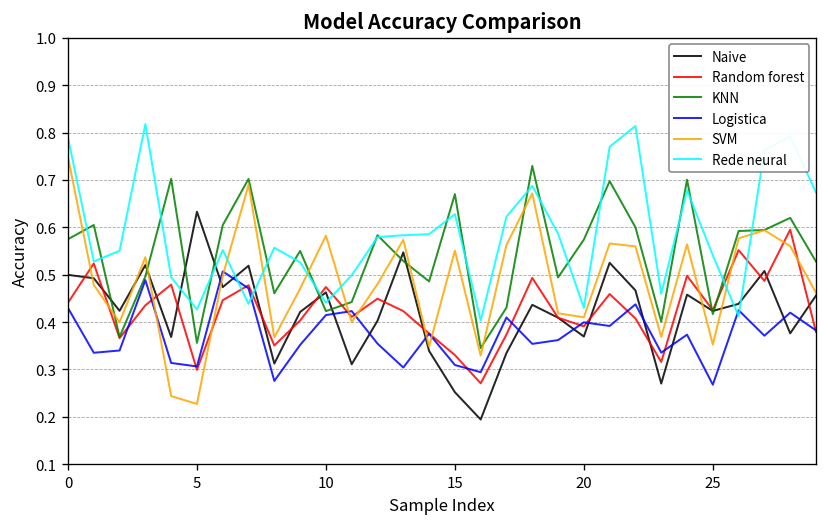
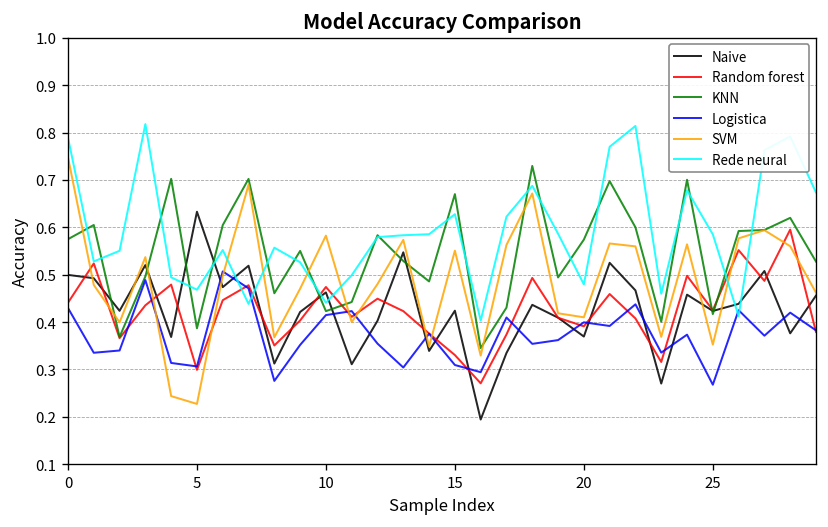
  {
    "Naive": {
      "0": 0.50,
      "5": 0.63,
      "10": 0.46,
-     "15": 0.25,
+     "15": 0.42,
      "20": 0.37
    },
    "Random forest": {
      "0": 0.44,
      "5": 0.30,
      "10": 0.47,
      "15": 0.33,
      "20": 0.39
    },
    "KNN": {
      "0": 0.58,
-     "5": 0.36,
+     "5": 0.39,
      "10": 0.42,
      "15": 0.67,
      "20": 0.57,
      "25": 0.42
    },
    "Logistica": {
      "0": 0.43,
      "5": 0.31,
      "10": 0.41,
      "15": 0.31,
      "20": 0.40,
      "25": 0.27
    },
    "SVM": {
      "0": 0.75,
      "5": 0.23,
      "10": 0.58,
      "15": 0.55,
      "20": 0.41,
      "25": 0.35
    },
    "Rede neural": {
      "0": 0.79,
-     "5": 0.43,
+     "5": 0.47,
      "10": 0.44,
      "15": 0.63,
-     "20": 0.43,
-     "25": 0.54
+     "20": 0.48,
+     "25": 0.59
    }
  }
